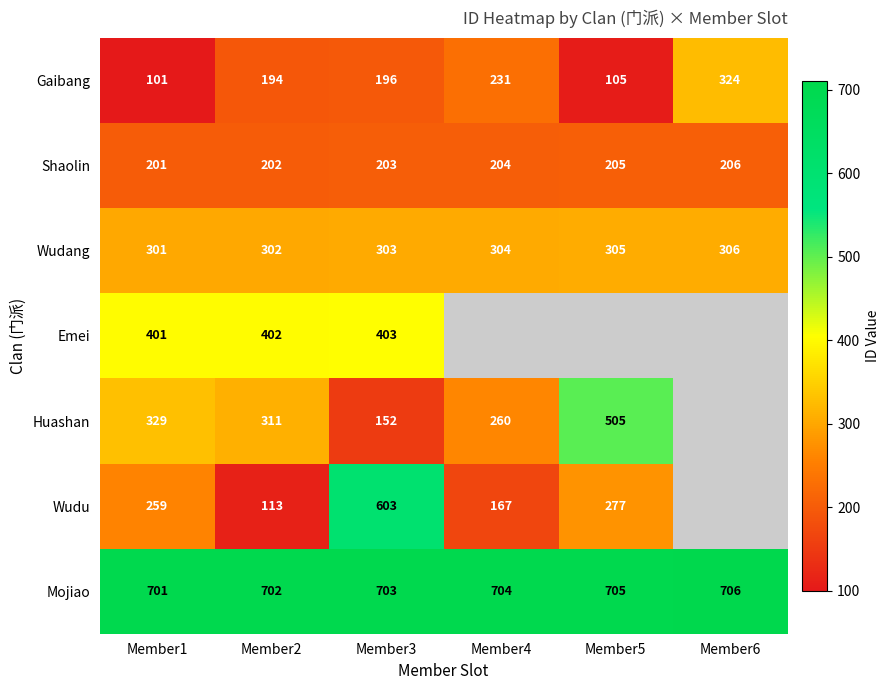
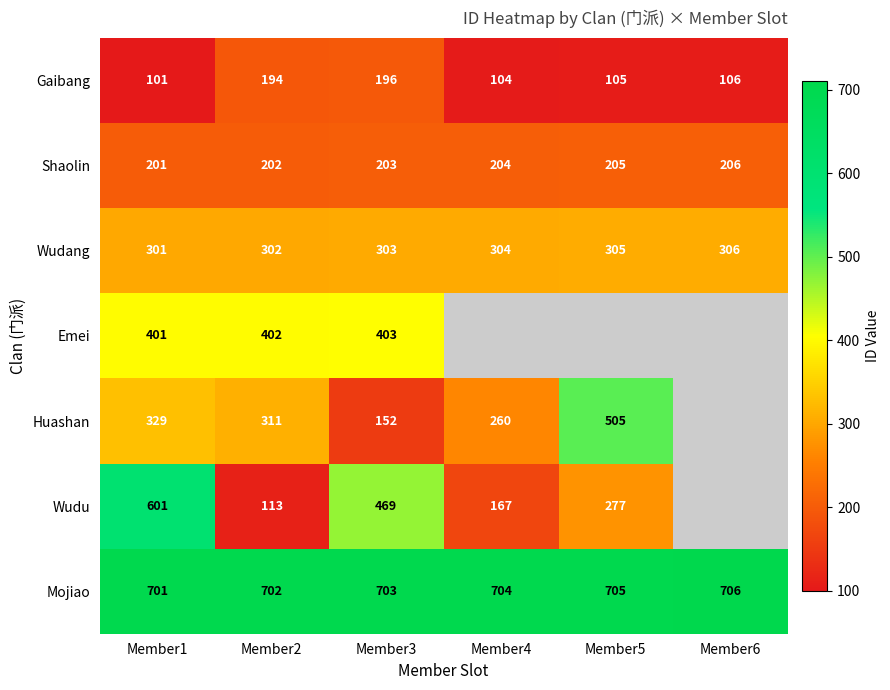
  {
    "Gaibang": {
      "Member1": 101,
      "Member2": 194,
      "Member3": 196,
-     "Member4": 231,
+     "Member4": 104,
      "Member5": 105,
-     "Member6": 324
+     "Member6": 106
    },
    "Shaolin": {
      "Member1": 201,
      "Member2": 202,
      "Member3": 203,
      "Member4": 204,
      "Member5": 205,
      "Member6": 206
    },
    "Wudang": {
      "Member1": 301,
      "Member2": 302,
      "Member3": 303,
      "Member4": 304,
      "Member5": 305,
      "Member6": 306
    },
    "Emei": {
      "Member1": 401,
      "Member2": 402,
      "Member3": 403
    },
    "Huashan": {
      "Member1": 329,
      "Member2": 311,
      "Member3": 152,
      "Member4": 260,
      "Member5": 505
    },
    "Wudu": {
-     "Member1": 259,
+     "Member1": 601,
      "Member2": 113,
-     "Member3": 603,
+     "Member3": 469,
      "Member4": 167,
      "Member5": 277
    },
    "Mojiao": {
      "Member1": 701,
      "Member2": 702,
      "Member3": 703,
      "Member4": 704,
      "Member5": 705,
      "Member6": 706
    }
  }
